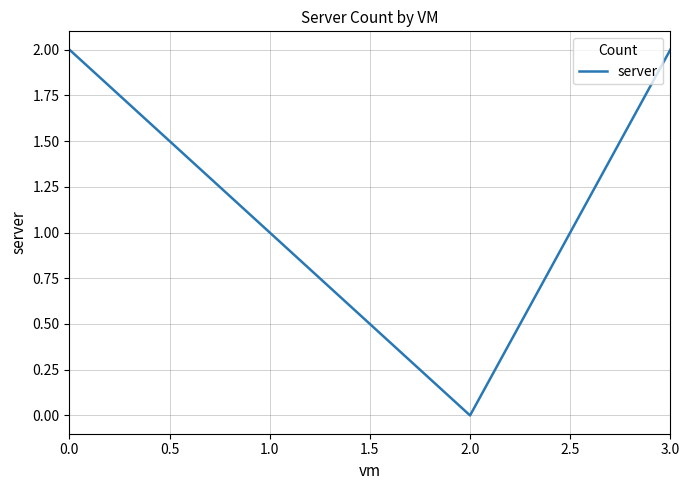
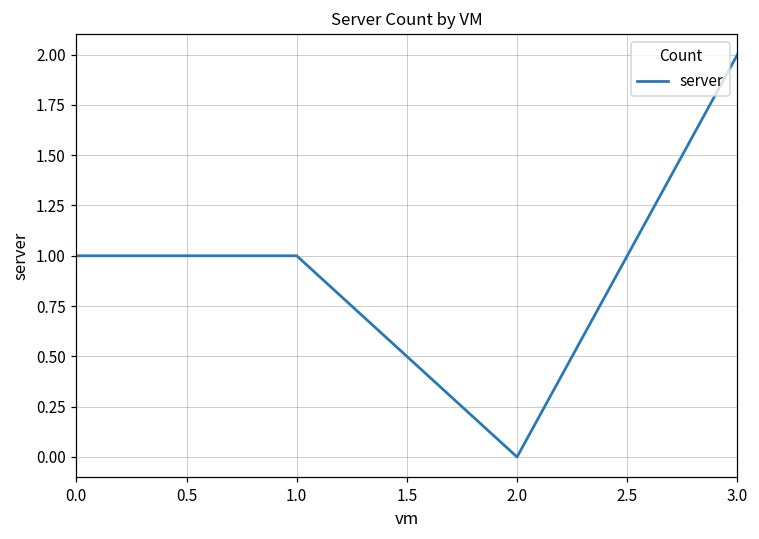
  {
-   "0.0": 2,
+   "0.0": 1,
    "1.0": 1,
    "2.0": 0,
    "3.0": 2
  }
